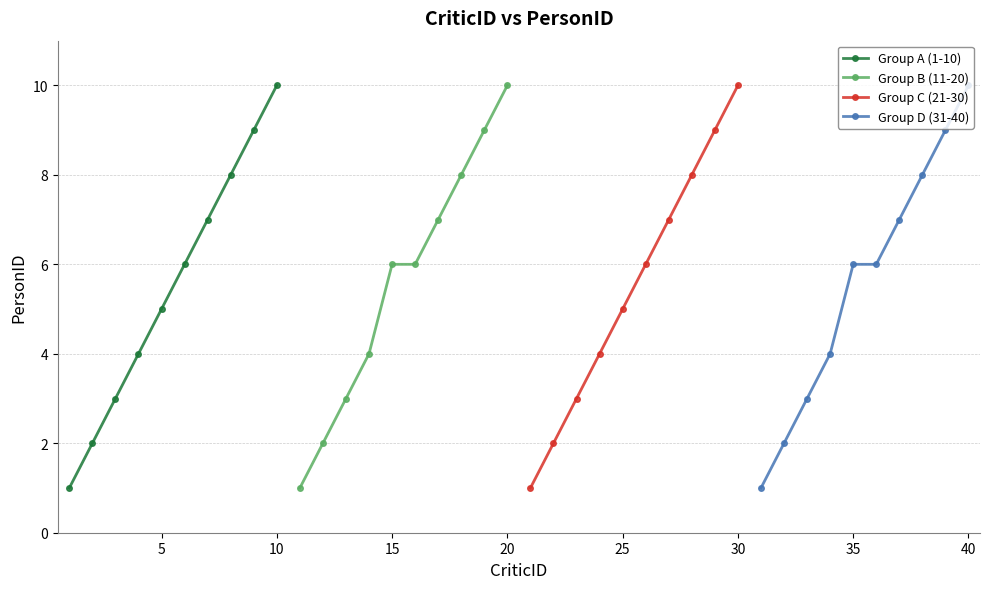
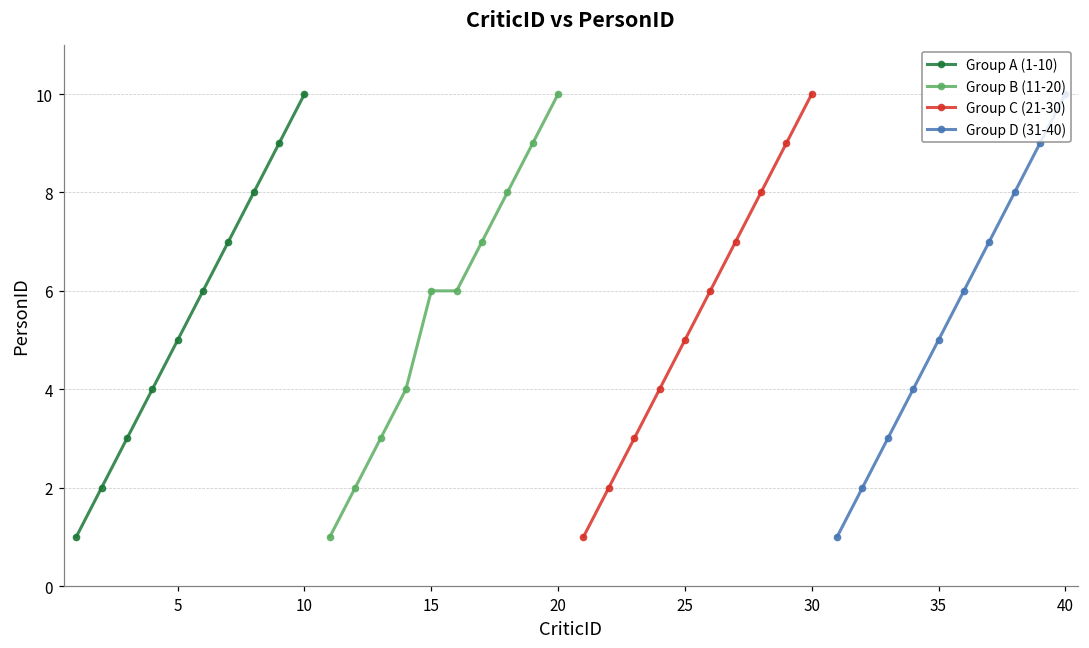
  {
    "Group A (1-10)": {
      "5": 5,
      "10": 10
    },
    "Group B (11-20)": {
      "15": 6,
      "20": 10
    },
    "Group C (21-30)": {
      "25": 5,
      "30": 10
    },
    "Group D (31-40)": {
-     "35": 6
+     "35": 5
    }
  }
